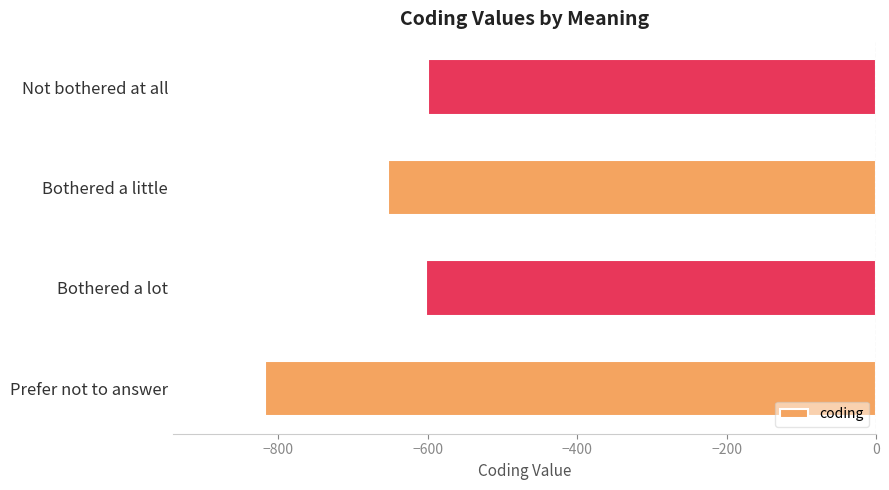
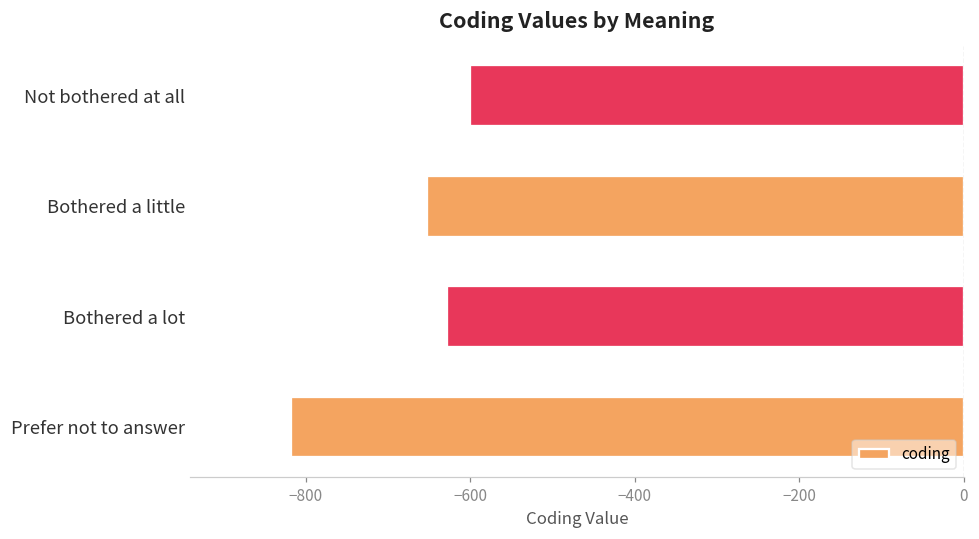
  {
    "Not bothered at all": -600,
    "Bothered a little": -650,
-   "Bothered a lot": -600,
+   "Bothered a lot": -630,
    "Prefer not to answer": -820
  }
